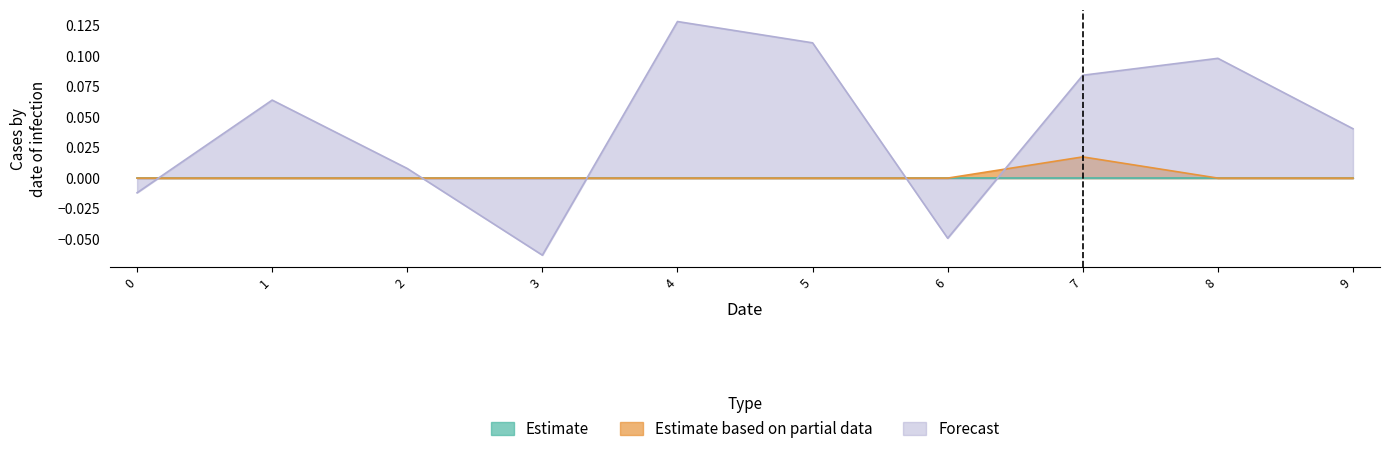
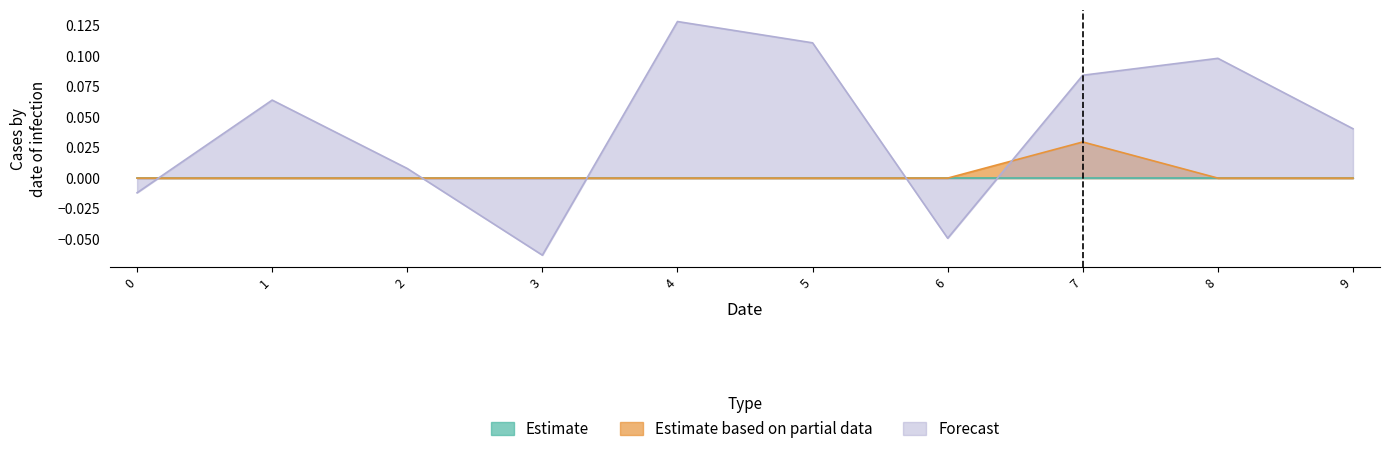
  {
    "Estimate": {
      "7": 0.000
    },
    "Estimate based on partial data": {
-     "7": 0.017
+     "7": 0.030
    }
  }
